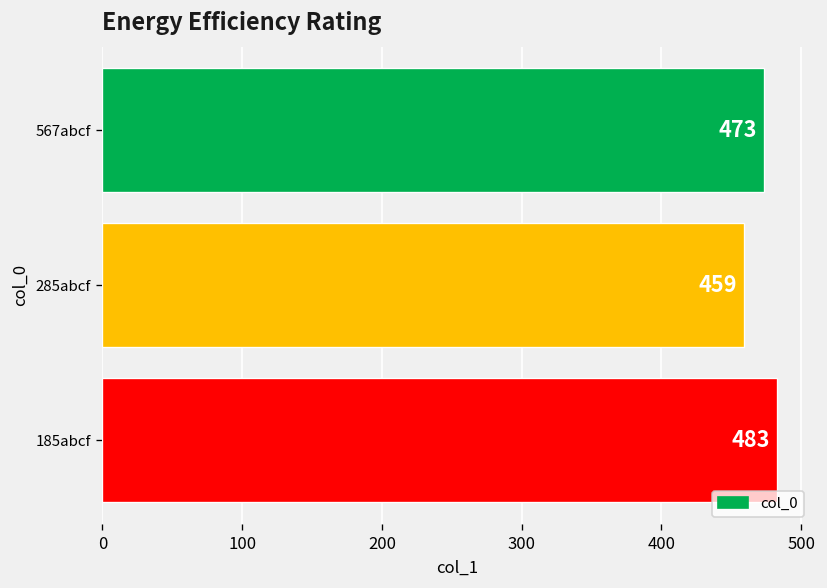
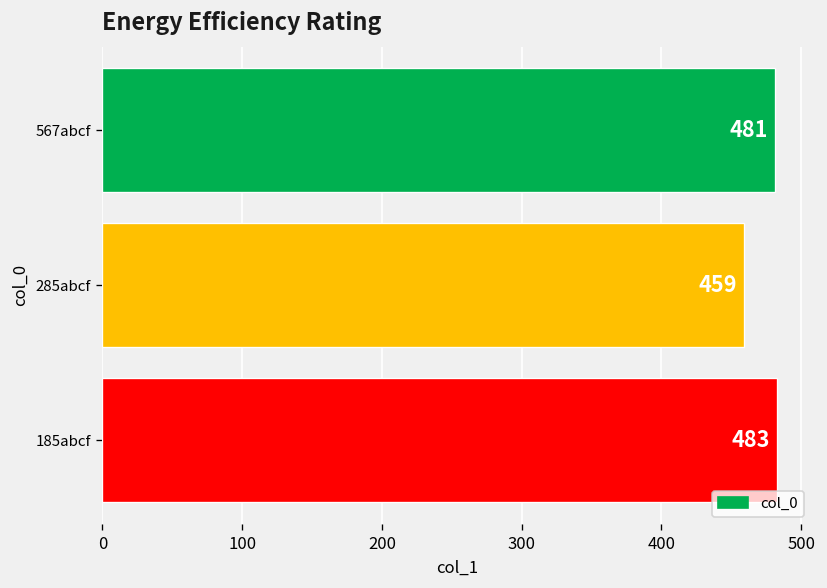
  {
-   "567abcf": 473,
+   "567abcf": 481,
    "285abcf": 459,
    "185abcf": 483
  }
